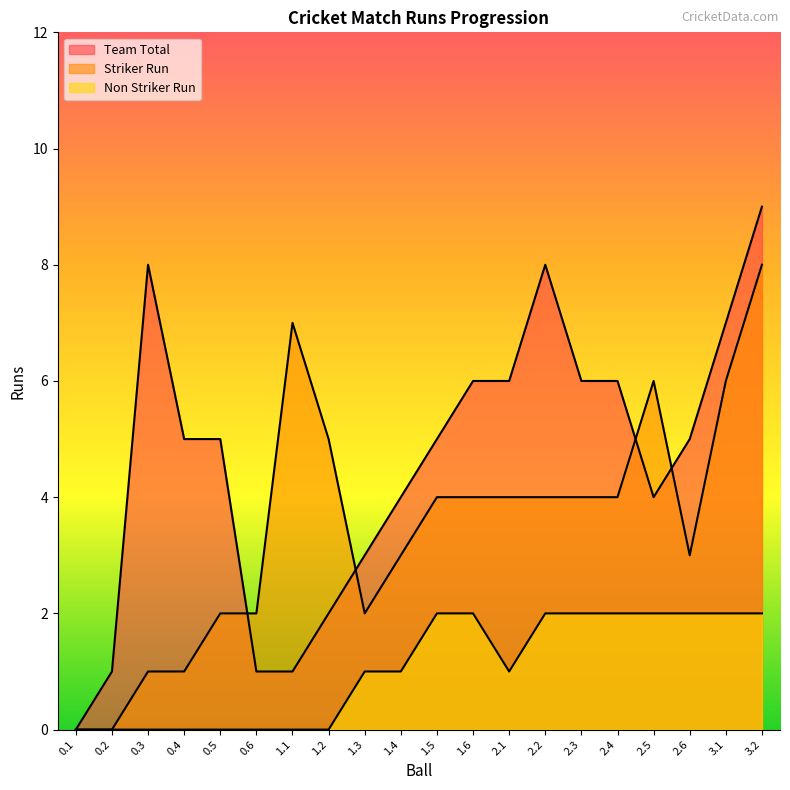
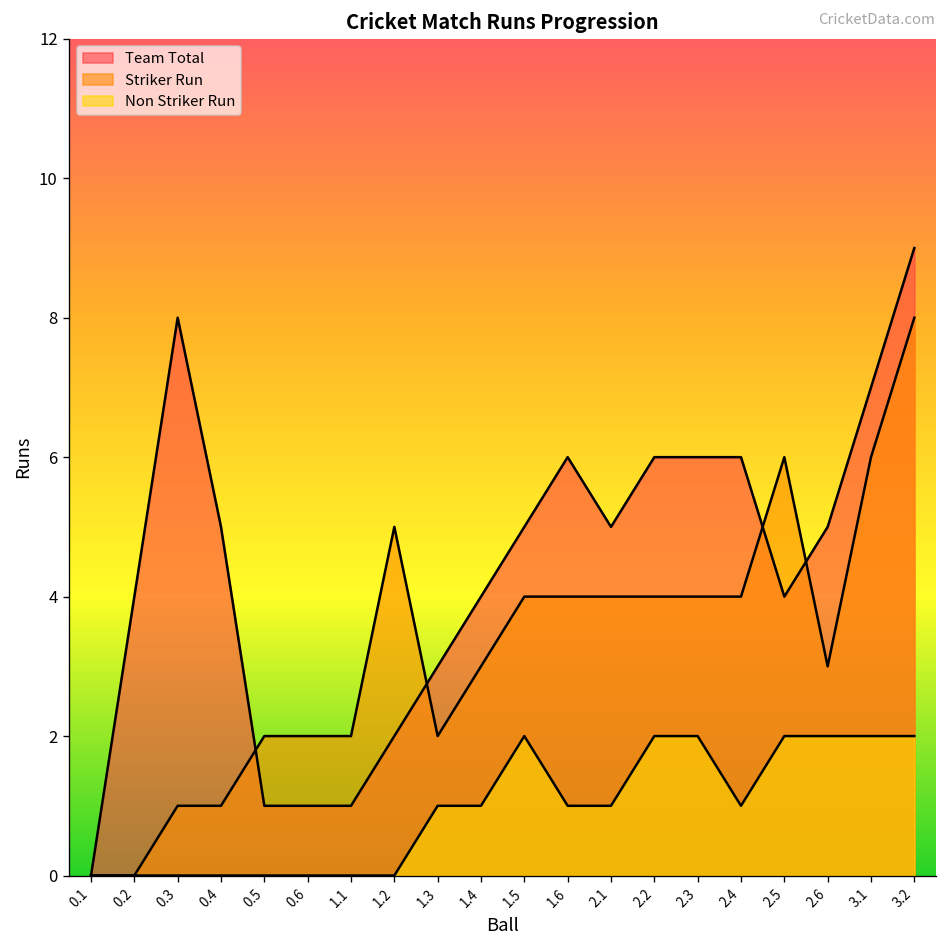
  {
    "Team Total": {
-     "0.2": 1,
+     "0.2": 4,
      "0.3": 8,
      "0.4": 5,
-     "0.5": 5,
+     "0.5": 1,
      "0.6": 1,
      "1.1": 1,
      "1.2": 2,
      "1.3": 3,
      "1.4": 4,
      "1.5": 5,
      "1.6": 6,
-     "2.1": 6,
-     "2.2": 8,
+     "2.1": 5,
+     "2.2": 6,
      "2.3": 6,
      "2.4": 6,
      "2.5": 4,
      "2.6": 5,
      "3.1": 7,
      "3.2": 9
    },
    "Striker Run": {
      "0.3": 1,
      "0.4": 1,
      "0.5": 2,
      "0.6": 2,
-     "1.1": 7,
+     "1.1": 2,
      "1.2": 5,
      "1.3": 2,
      "1.4": 3,
      "1.5": 4,
      "1.6": 4,
      "2.1": 4,
      "2.2": 4,
      "2.3": 4,
      "2.4": 4,
      "2.5": 6,
      "2.6": 3,
      "3.1": 6,
      "3.2": 8
    },
    "Non Striker Run": {
      "0.3": 0,
      "0.4": 0,
      "0.5": 0,
      "0.6": 0,
      "1.1": 0,
      "1.2": 0,
      "1.3": 1,
      "1.4": 1,
      "1.5": 2,
-     "1.6": 2,
+     "1.6": 1,
      "2.1": 1,
      "2.2": 2,
      "2.3": 2,
-     "2.4": 2,
+     "2.4": 1,
      "2.5": 2,
      "2.6": 2,
      "3.1": 2,
      "3.2": 2
    }
  }
